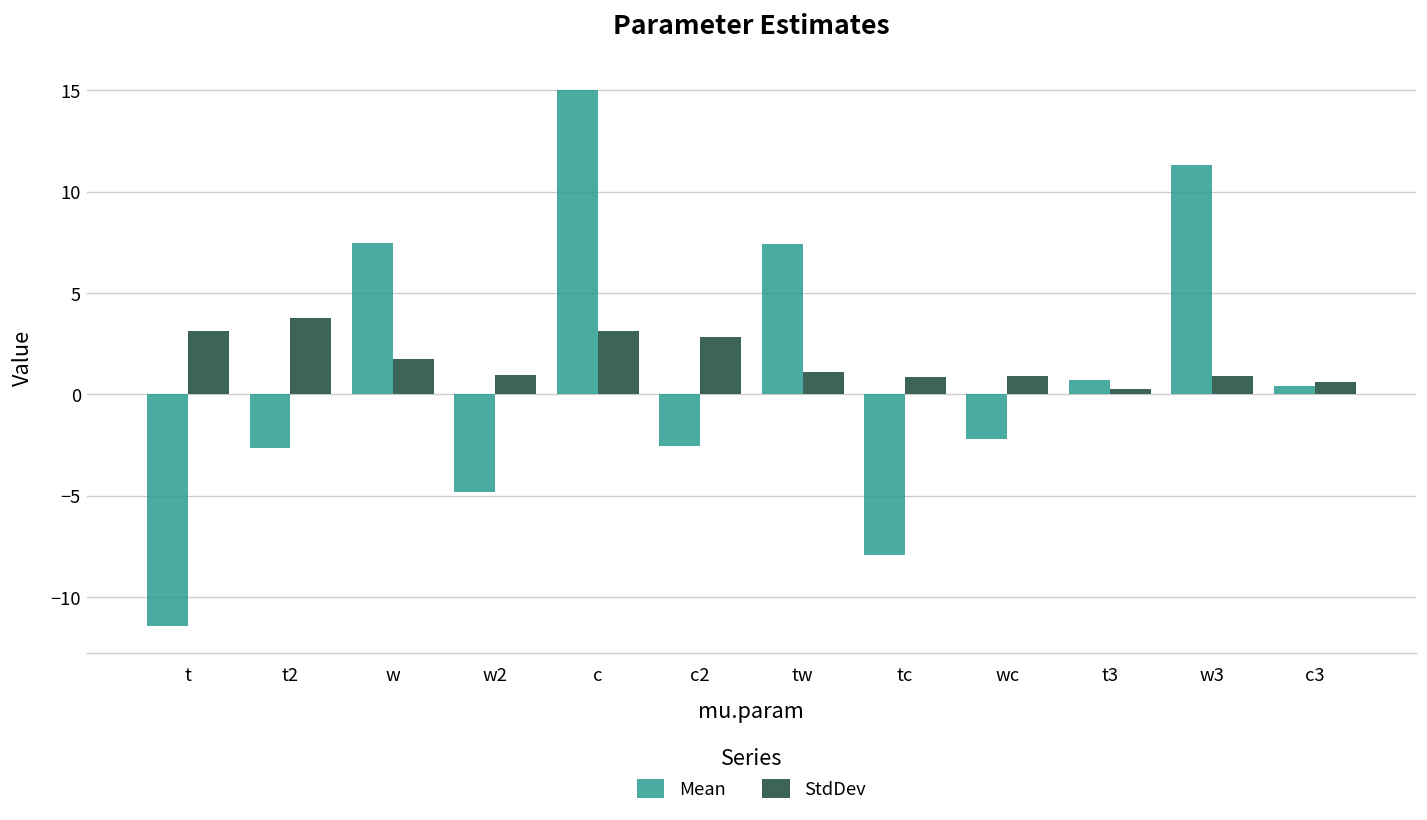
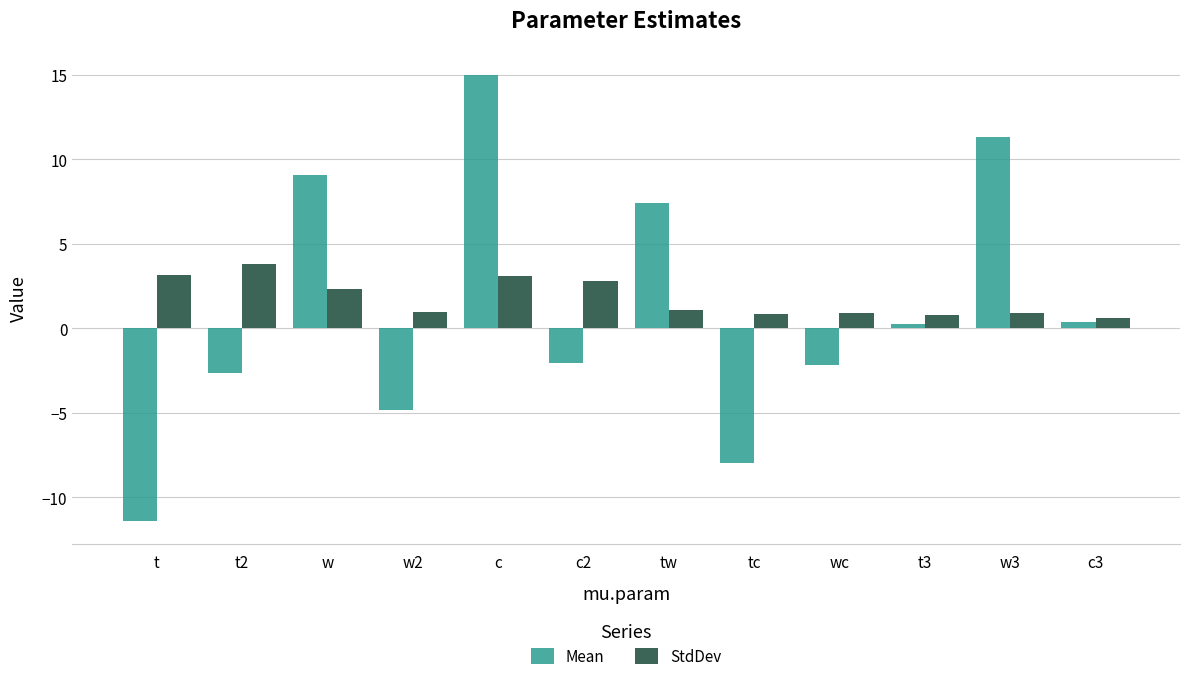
  {
    "Mean": {
      "t": -11.4,
      "t2": -2.6,
-     "w": 7.5,
+     "w": 9.1,
      "w2": -4.8,
      "c": 15.0,
-     "c2": -2.6,
+     "c2": -2.1,
      "tw": 7.4,
      "tc": -7.9,
      "wc": -2.2,
-     "t3": 0.7,
+     "t3": 0.3,
      "w3": 11.3,
      "c3": 0.4
    },
    "StdDev": {
      "t": 3.1,
      "t2": 3.8,
-     "w": 1.7,
+     "w": 2.3,
      "w2": 1.0,
      "c": 3.1,
      "c2": 2.8,
      "tw": 1.1,
      "tc": 0.8,
      "wc": 0.9,
-     "t3": 0.3,
+     "t3": 0.8,
      "w3": 0.9,
      "c3": 0.6
    }
  }
